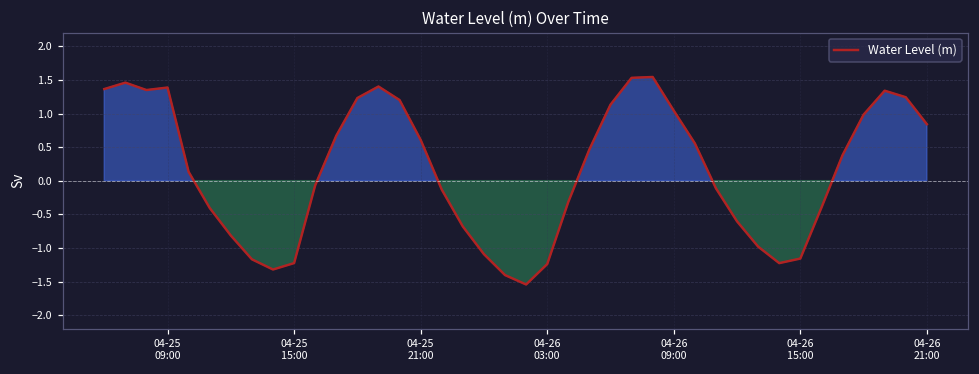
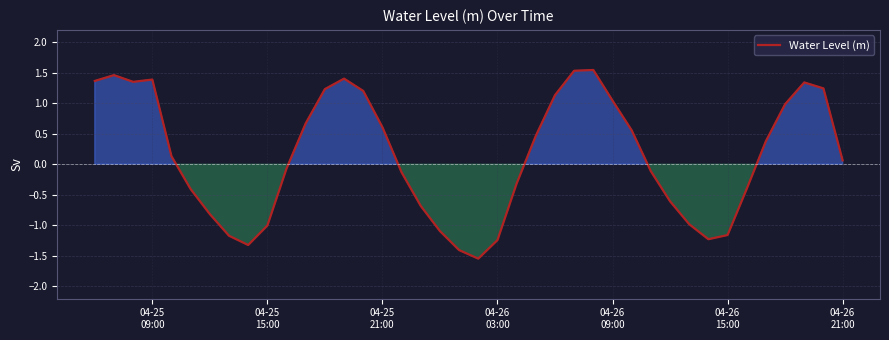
  {
    "04-25 09:00": 1.4,
-   "04-25 15:00": -1.2,
+   "04-25 15:00": -1.0,
    "04-25 21:00": 0.6,
    "04-26 03:00": -1.2,
    "04-26 09:00": 1.0,
    "04-26 15:00": -1.2,
-   "04-26 21:00": 0.8
+   "04-26 21:00": 0.1
  }
